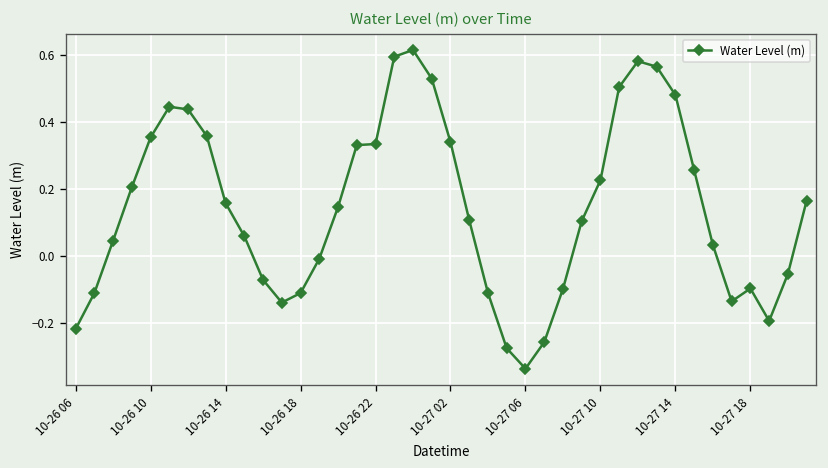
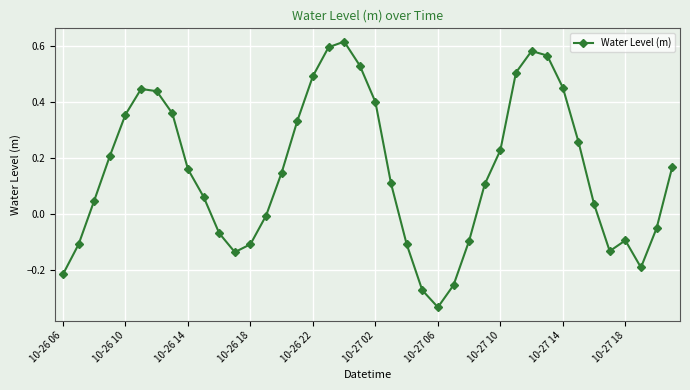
  {
    "10-26 06": -0.22,
    "10-26 10": 0.35,
    "10-26 14": 0.16,
    "10-26 18": -0.11,
-   "10-26 22": 0.33,
-   "10-27 02": 0.34,
+   "10-26 22": 0.49,
+   "10-27 02": 0.40,
    "10-27 06": -0.33,
    "10-27 10": 0.23,
-   "10-27 14": 0.48,
+   "10-27 14": 0.45,
    "10-27 18": -0.10
  }
